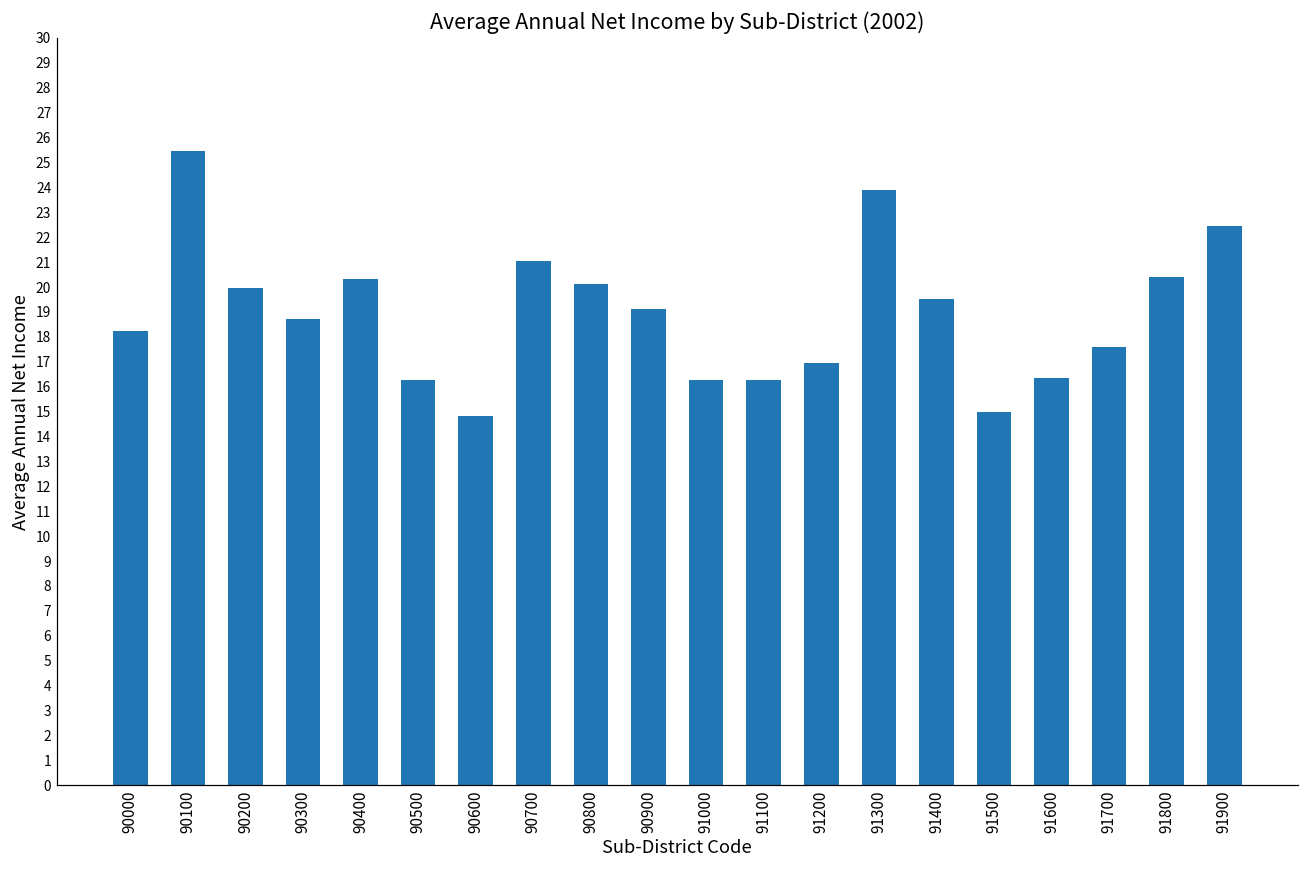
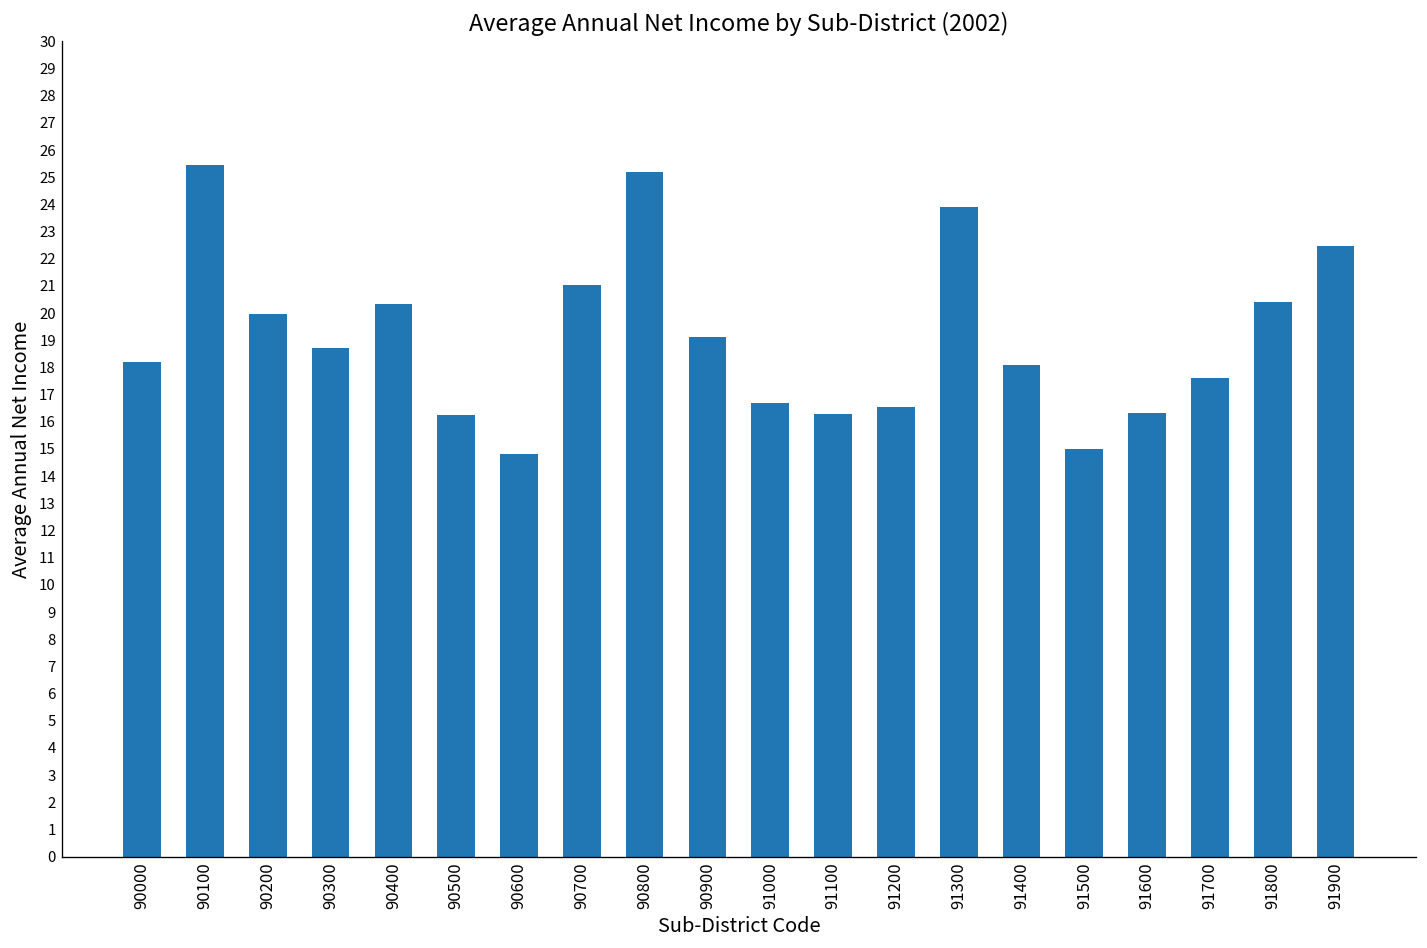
  {
    "90000": 18.2,
    "90100": 25.5,
    "90200": 20.0,
    "90300": 18.7,
    "90400": 20.3,
    "90500": 16.3,
    "90600": 14.8,
    "90700": 21.0,
-   "90800": 20.1,
+   "90800": 25.2,
    "90900": 19.1,
-   "91000": 16.3,
+   "91000": 16.7,
    "91100": 16.3,
-   "91200": 17.0,
+   "91200": 16.6,
    "91300": 23.9,
-   "91400": 19.5,
+   "91400": 18.1,
    "91500": 15.0,
    "91600": 16.3,
    "91700": 17.6,
    "91800": 20.4,
    "91900": 22.5
  }
